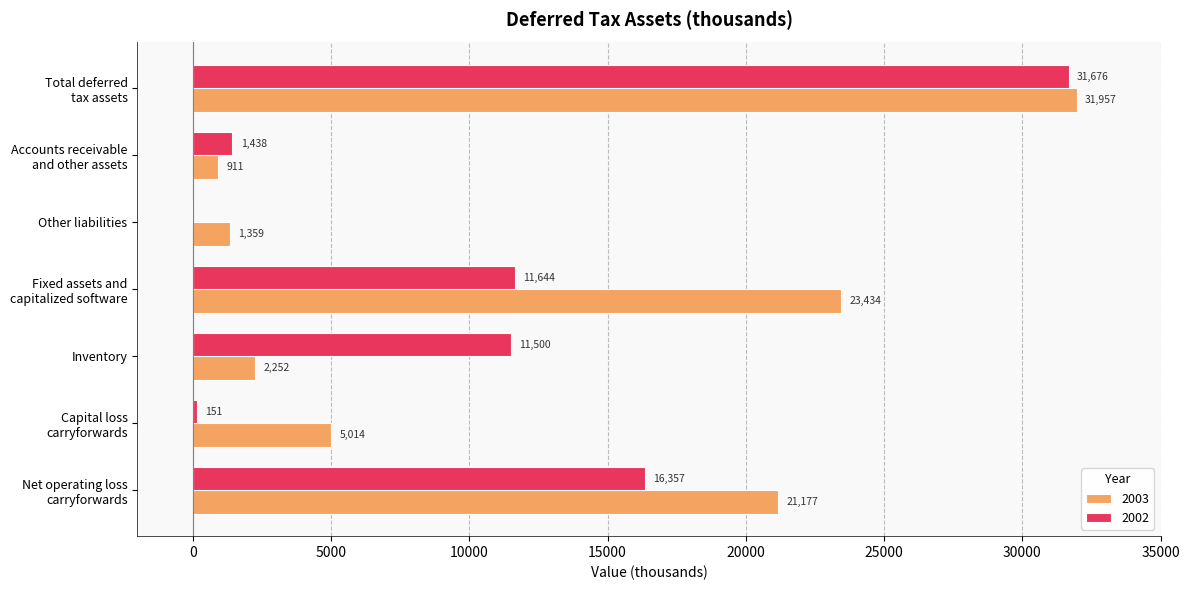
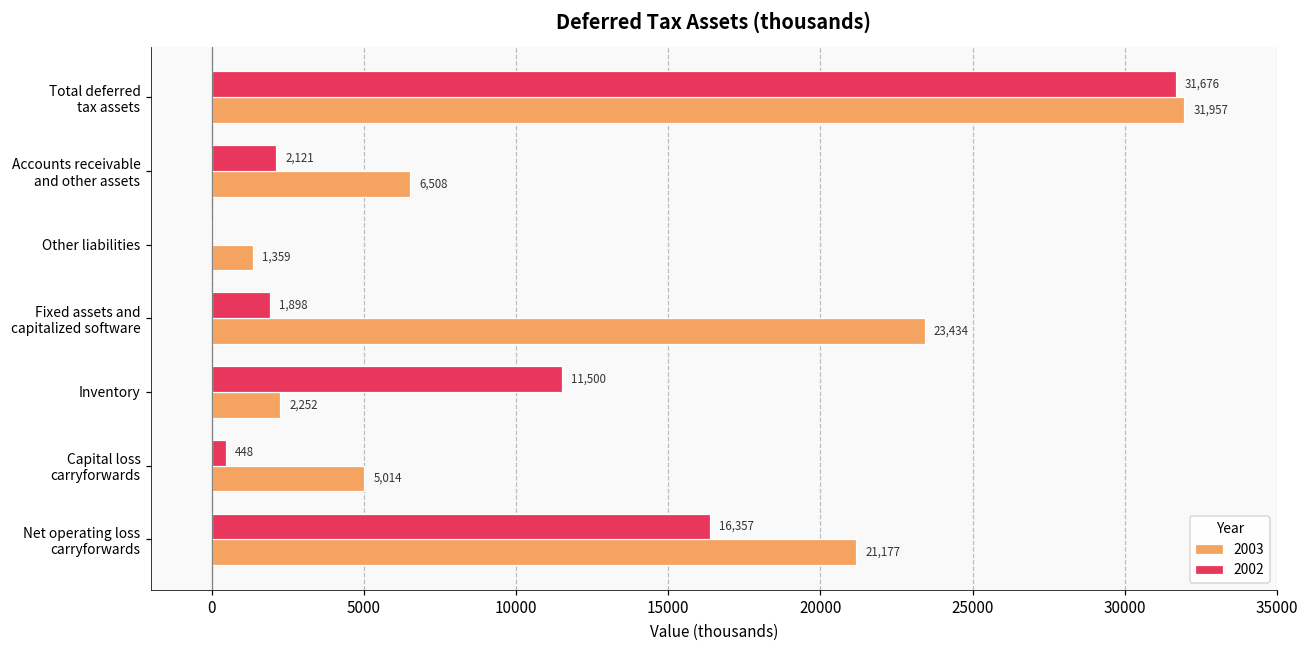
  {
    "2003": {
      "Total deferred tax assets": "31,957",
-     "Accounts receivable and other assets": "911",
+     "Accounts receivable and other assets": "6,508",
      "Other liabilities": "1,359",
      "Fixed assets and capitalized software": "23,434",
      "Inventory": "2,252",
      "Capital loss carryforwards": "5,014",
      "Net operating loss carryforwards": "21,177"
    },
    "2002": {
      "Total deferred tax assets": "31,676",
-     "Accounts receivable and other assets": "1,438",
-     "Fixed assets and capitalized software": "11,644",
+     "Accounts receivable and other assets": "2,121",
+     "Fixed assets and capitalized software": "1,898",
      "Inventory": "11,500",
-     "Capital loss carryforwards": "151",
+     "Capital loss carryforwards": "448",
      "Net operating loss carryforwards": "16,357"
    }
  }
